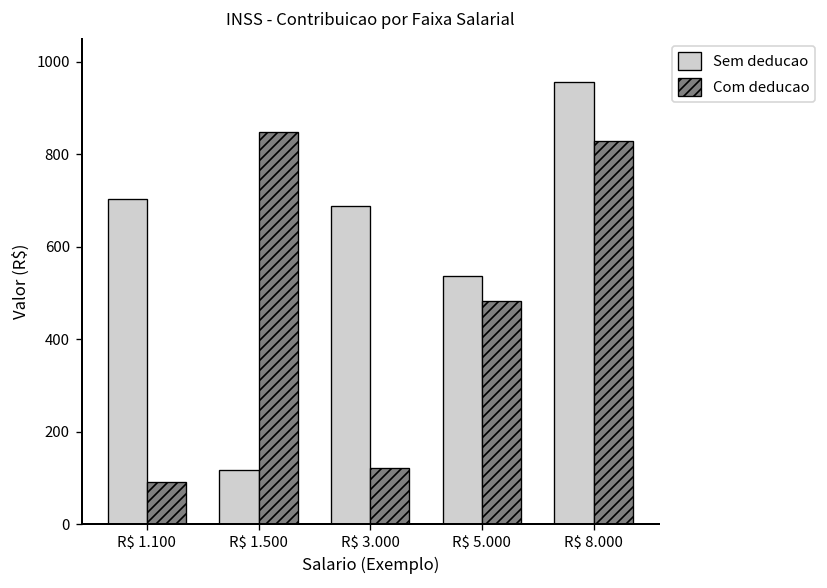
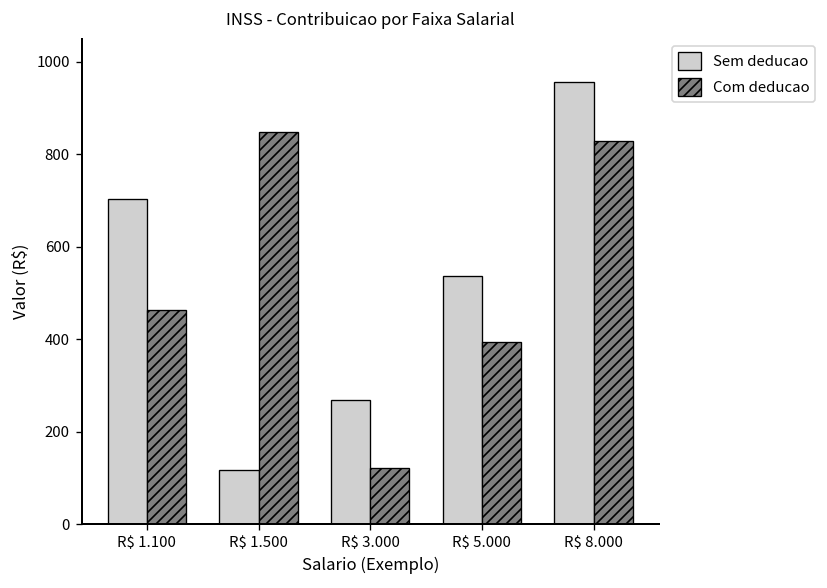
  {
    "Sem deducao": {
      "R$ 1.100": 700,
      "R$ 1.500": 120,
-     "R$ 3.000": 690,
+     "R$ 3.000": 270,
      "R$ 5.000": 540,
      "R$ 8.000": 960
    },
    "Com deducao": {
-     "R$ 1.100": 90,
+     "R$ 1.100": 460,
      "R$ 1.500": 850,
      "R$ 3.000": 120,
-     "R$ 5.000": 480,
+     "R$ 5.000": 390,
      "R$ 8.000": 830
    }
  }
